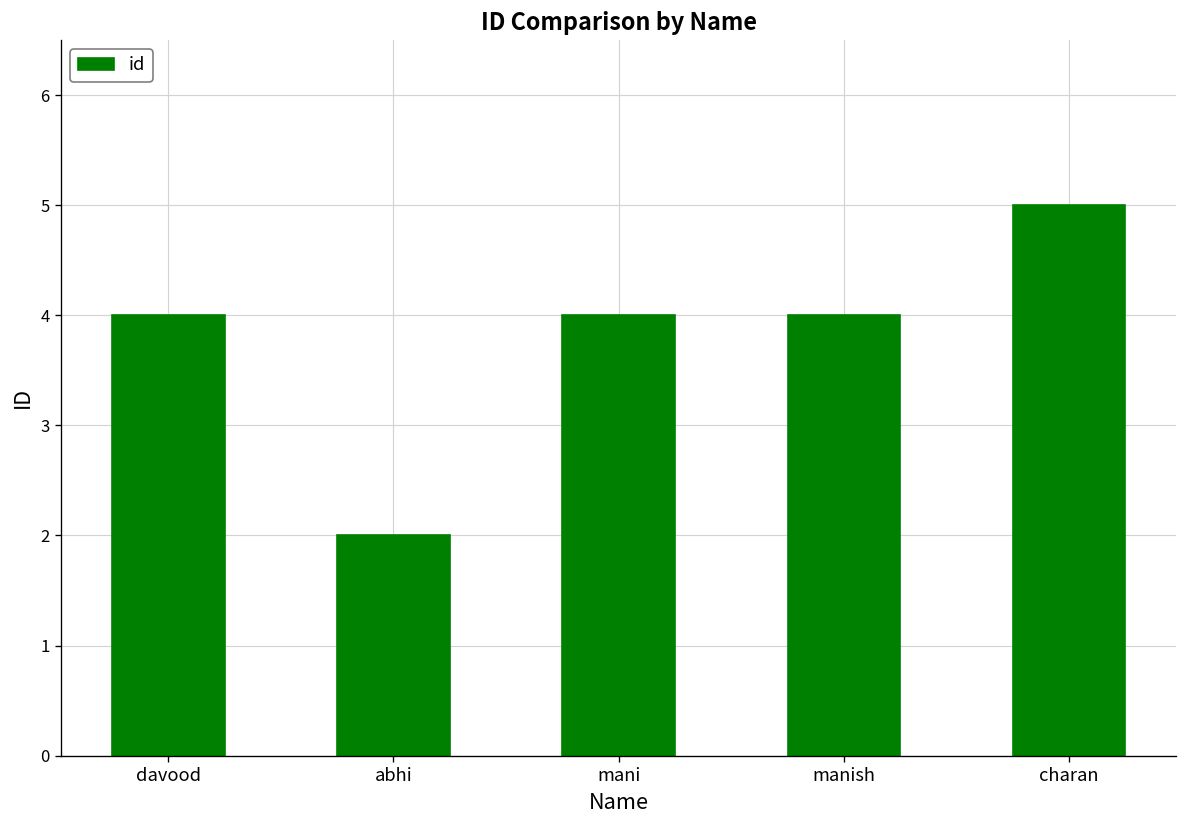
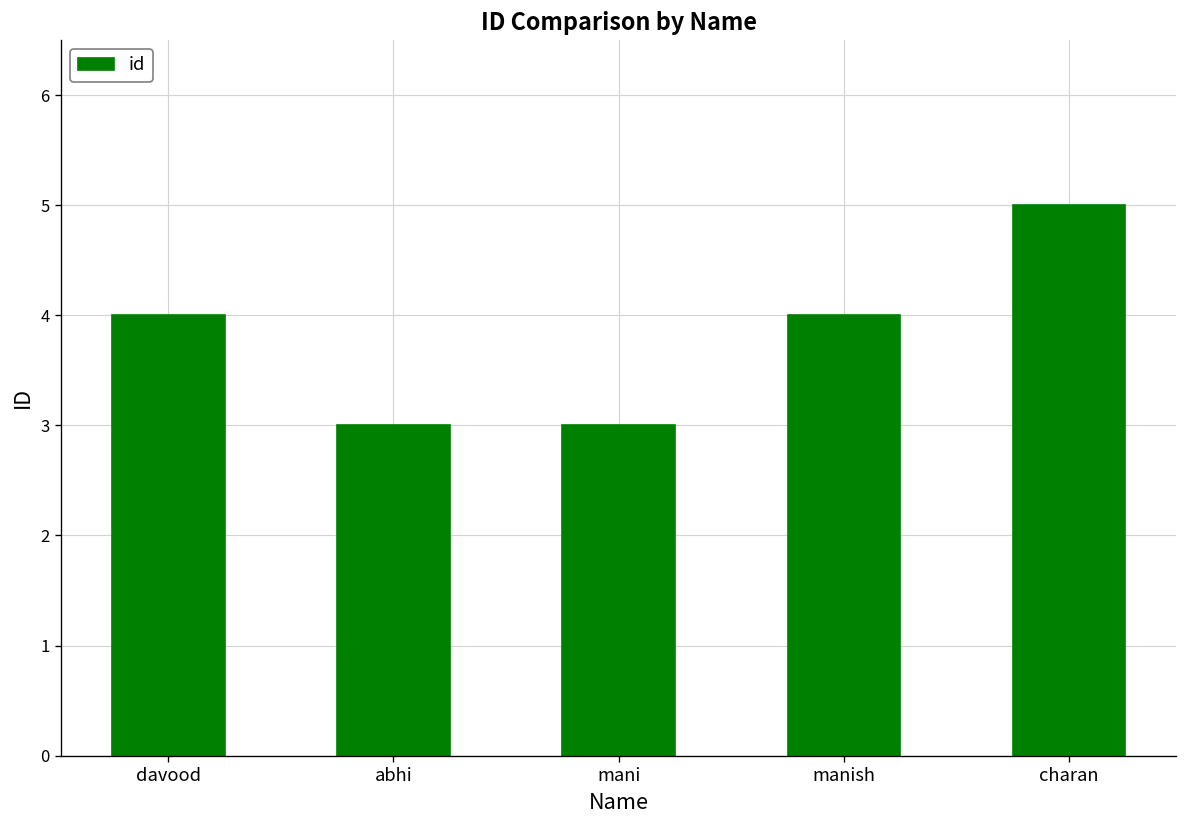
  {
    "davood": 4,
-   "abhi": 2,
-   "mani": 4,
+   "abhi": 3,
+   "mani": 3,
    "manish": 4,
    "charan": 5
  }
